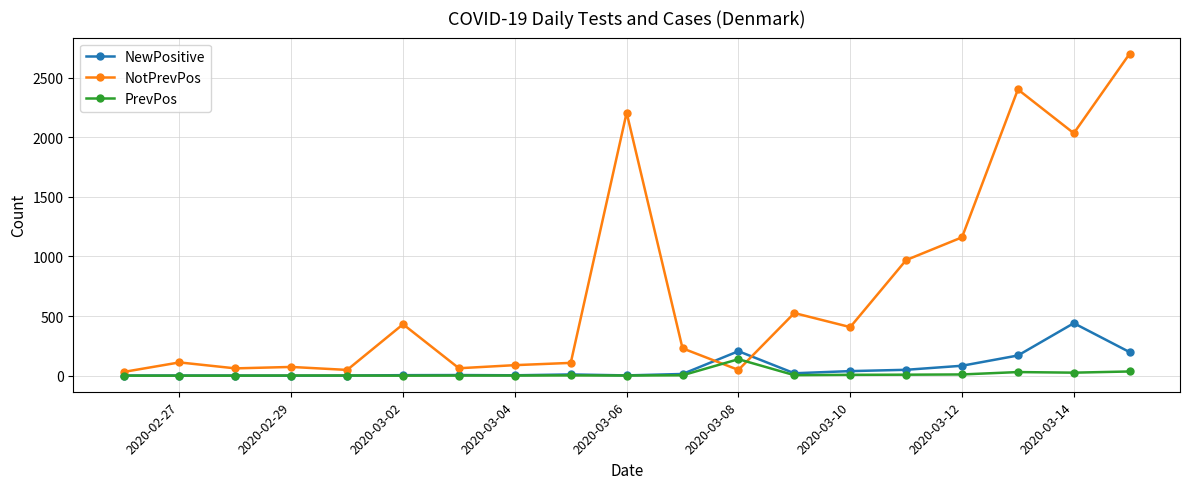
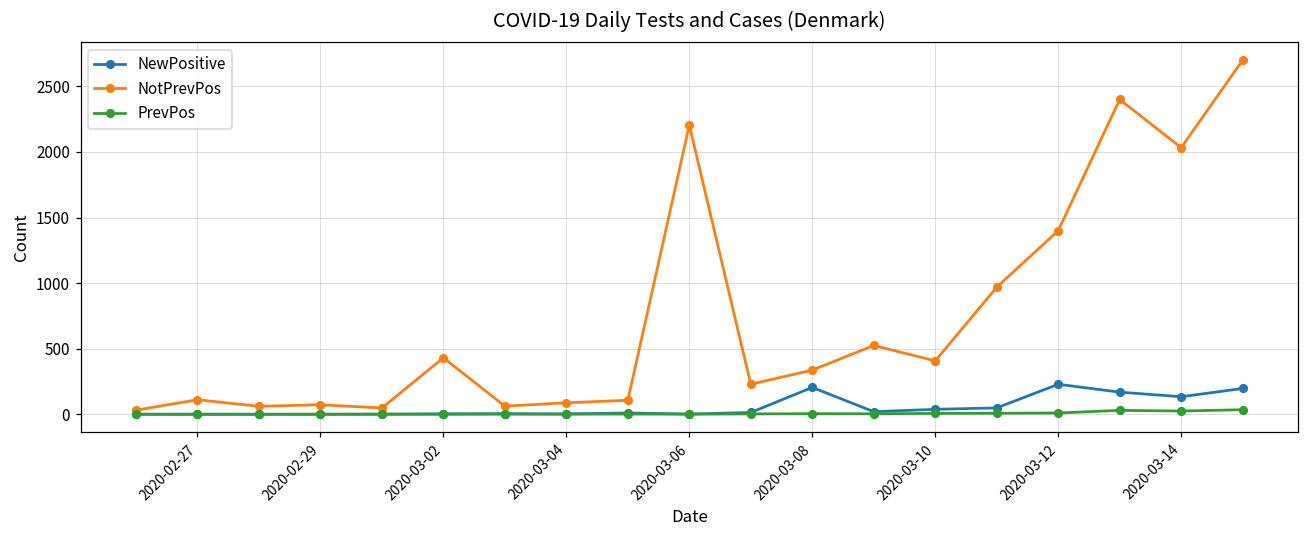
  {
    "NewPositive": {
      "2020-03-08": 210,
      "2020-03-10": 40,
-     "2020-03-12": 80,
-     "2020-03-14": 440
+     "2020-03-12": 230,
+     "2020-03-14": 130
    },
    "NotPrevPos": {
      "2020-02-27": 110,
      "2020-02-29": 70,
      "2020-03-02": 430,
      "2020-03-04": 90,
      "2020-03-06": 2210,
-     "2020-03-08": 50,
+     "2020-03-08": 340,
      "2020-03-10": 410,
-     "2020-03-12": 1160,
+     "2020-03-12": 1400,
      "2020-03-14": 2030
    },
    "PrevPos": {
-     "2020-03-08": 140,
+     "2020-03-08": 10,
      "2020-03-10": 10,
      "2020-03-12": 10,
      "2020-03-14": 30
    }
  }
